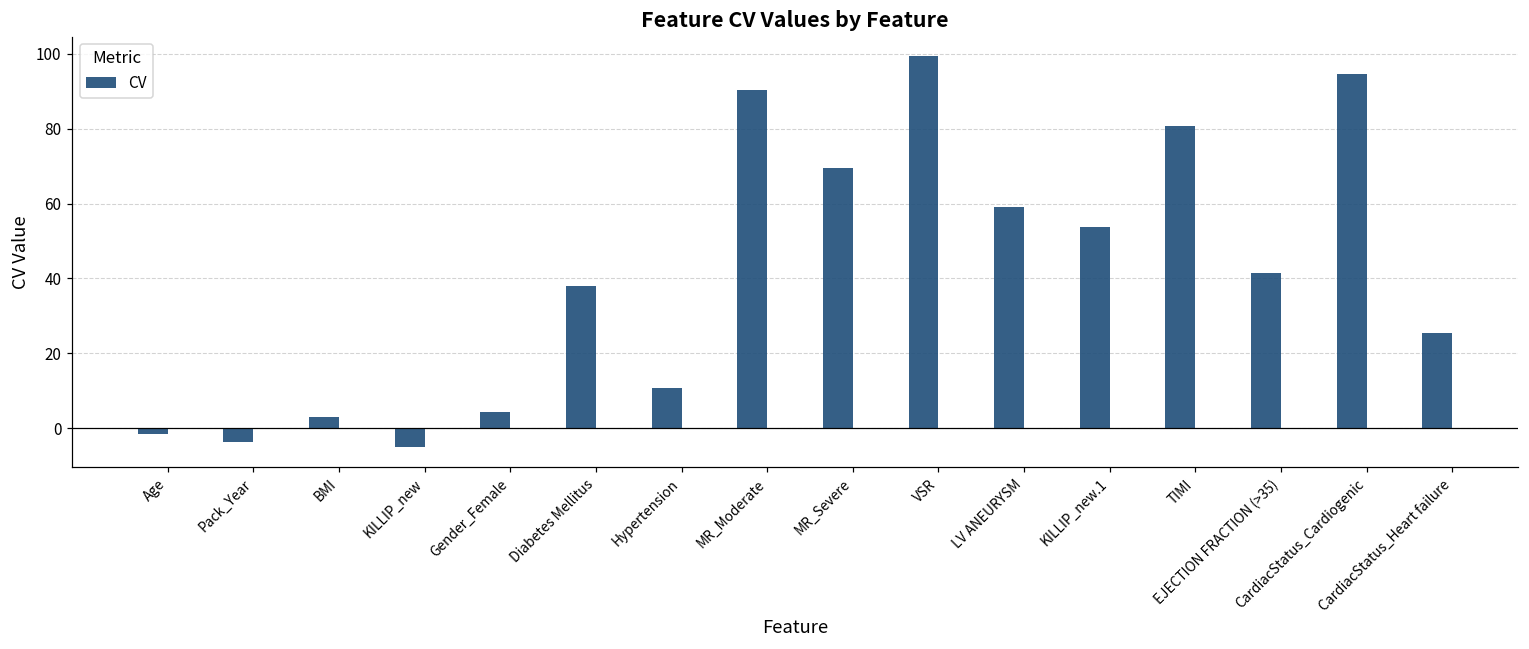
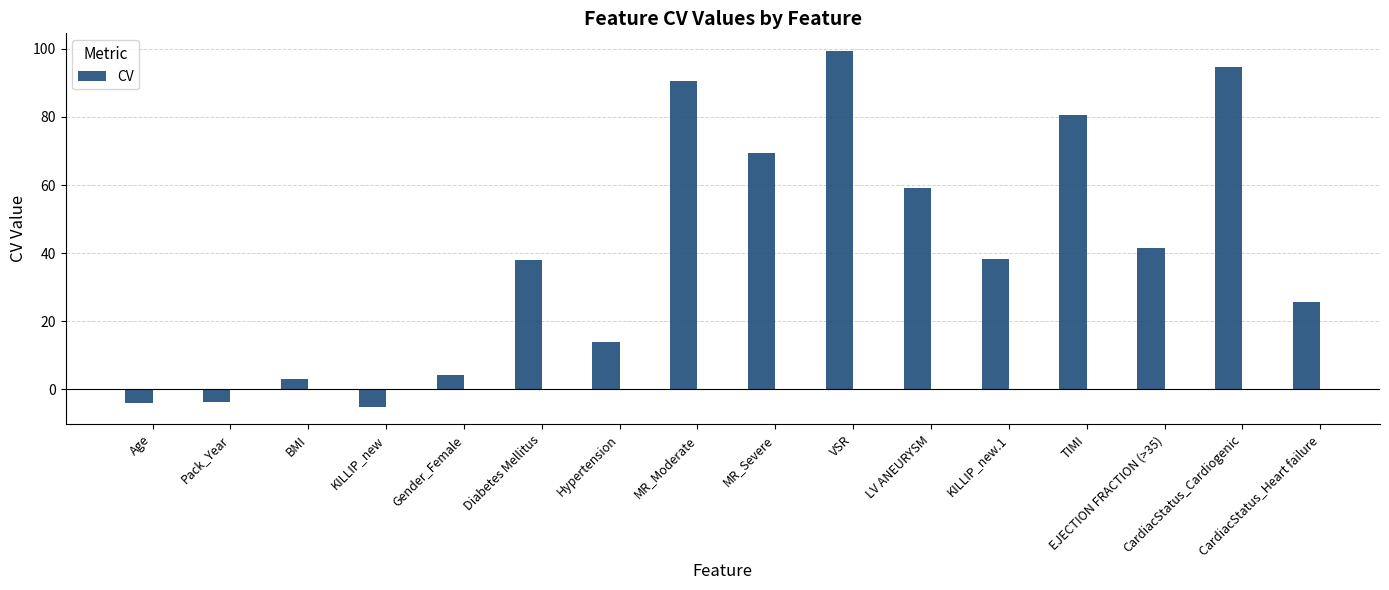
  {
-   "Age": -2,
+   "Age": -4,
    "Pack_Year": -4,
    "BMI": 3,
    "KILLIP_new": -5,
    "Gender_Female": 4,
    "Diabetes Mellitus": 38,
-   "Hypertension": 11,
+   "Hypertension": 14,
    "MR_Moderate": 90,
    "MR_Severe": 69,
    "VSR": 99,
    "LV ANEURYSM": 59,
-   "KILLIP_new.1": 54,
+   "KILLIP_new.1": 38,
    "TIMI": 81,
    "EJECTION FRACTION (>35)": 41,
    "CardiacStatus_Cardiogenic": 95,
    "CardiacStatus_Heart failure": 25
  }
